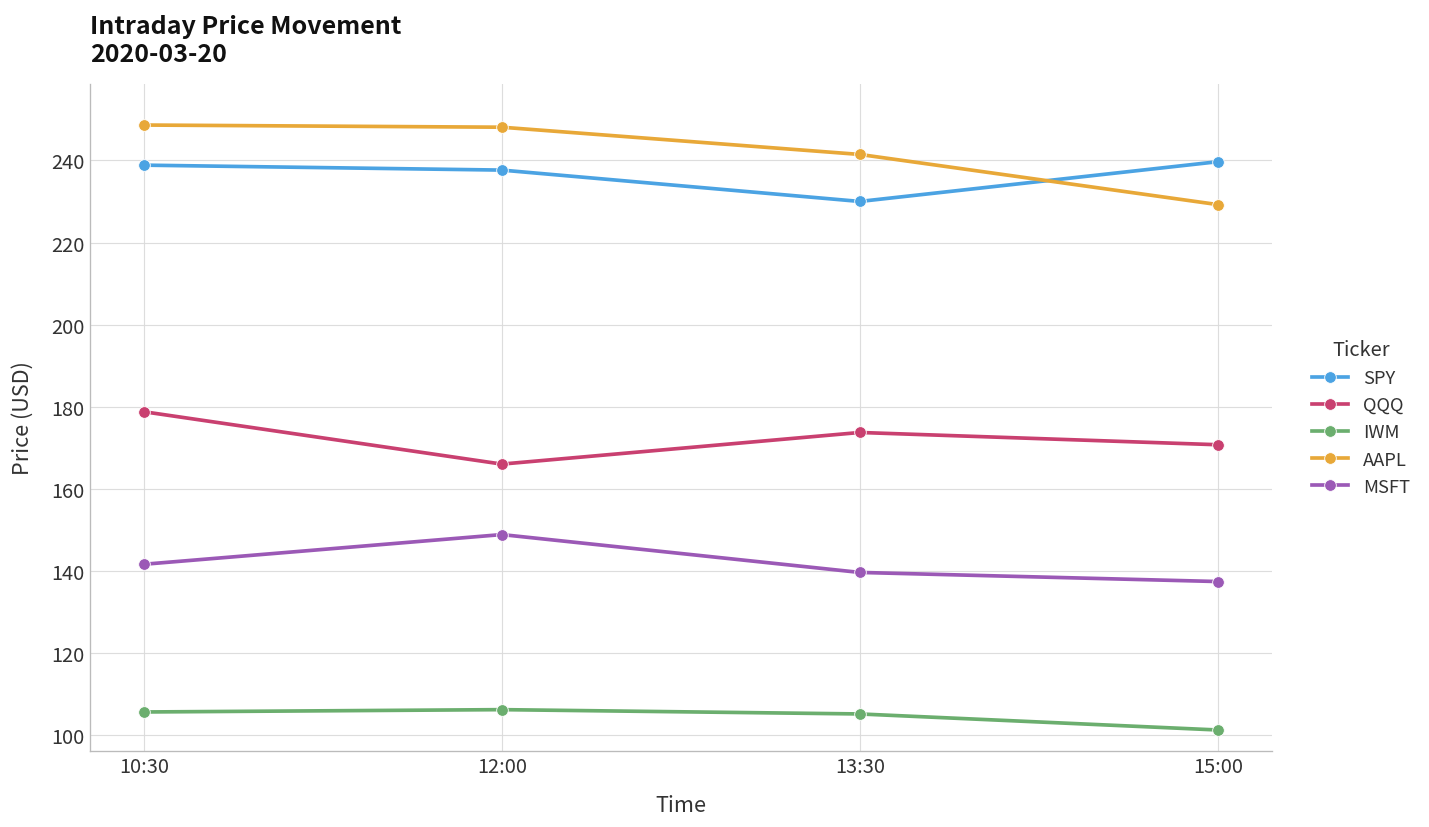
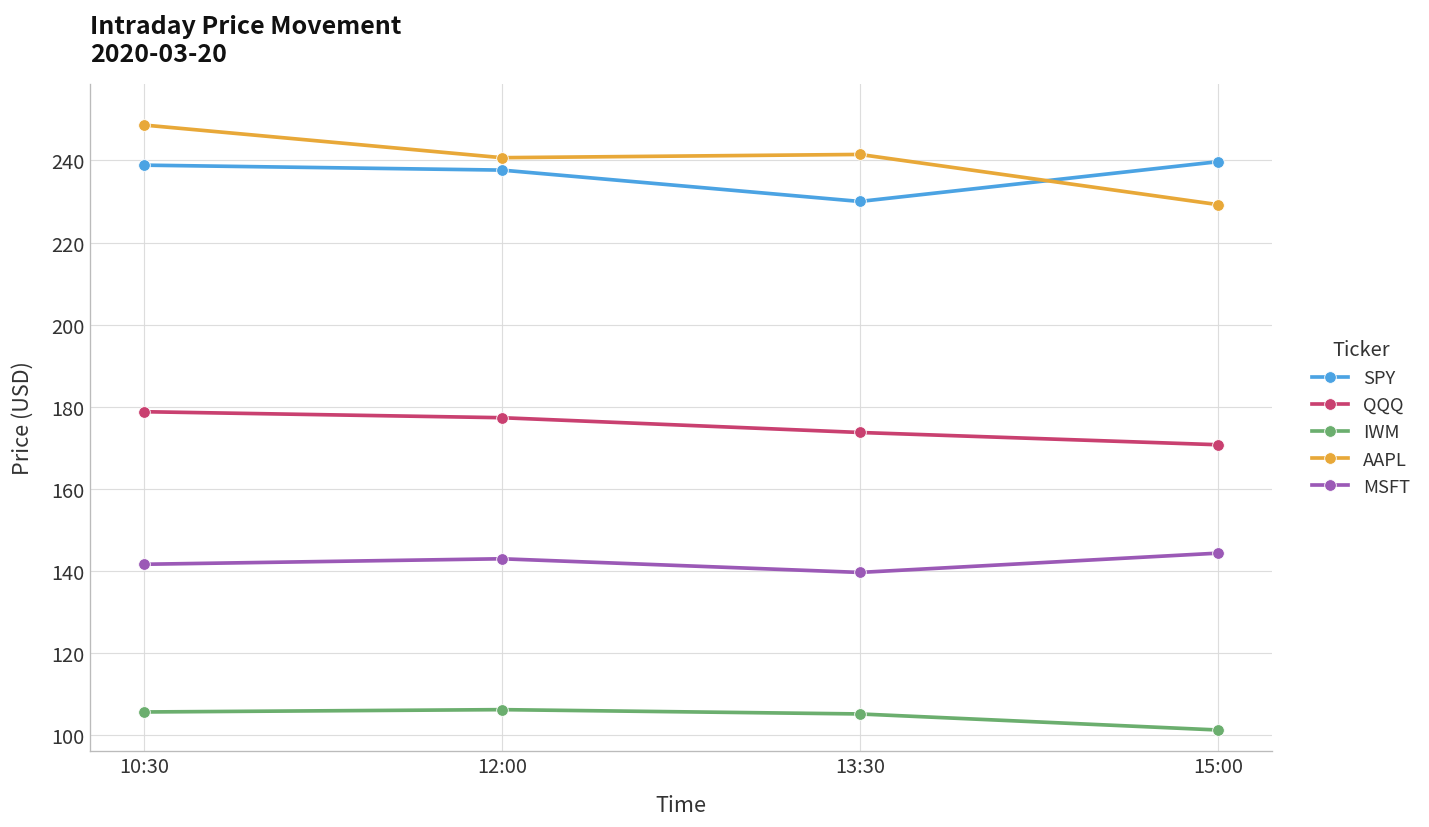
  {
    "SPY": {
      "10:30": 239,
      "12:00": 238,
      "13:30": 230,
      "15:00": 240
    },
    "QQQ": {
      "10:30": 179,
-     "12:00": 166,
+     "12:00": 177,
      "13:30": 174,
      "15:00": 171
    },
    "IWM": {
      "10:30": 106,
      "12:00": 106,
      "13:30": 105,
      "15:00": 101
    },
    "AAPL": {
      "10:30": 249,
-     "12:00": 248,
+     "12:00": 241,
      "13:30": 241,
      "15:00": 229
    },
    "MSFT": {
      "10:30": 142,
-     "12:00": 149,
+     "12:00": 143,
      "13:30": 140,
-     "15:00": 137
+     "15:00": 144
    }
  }
